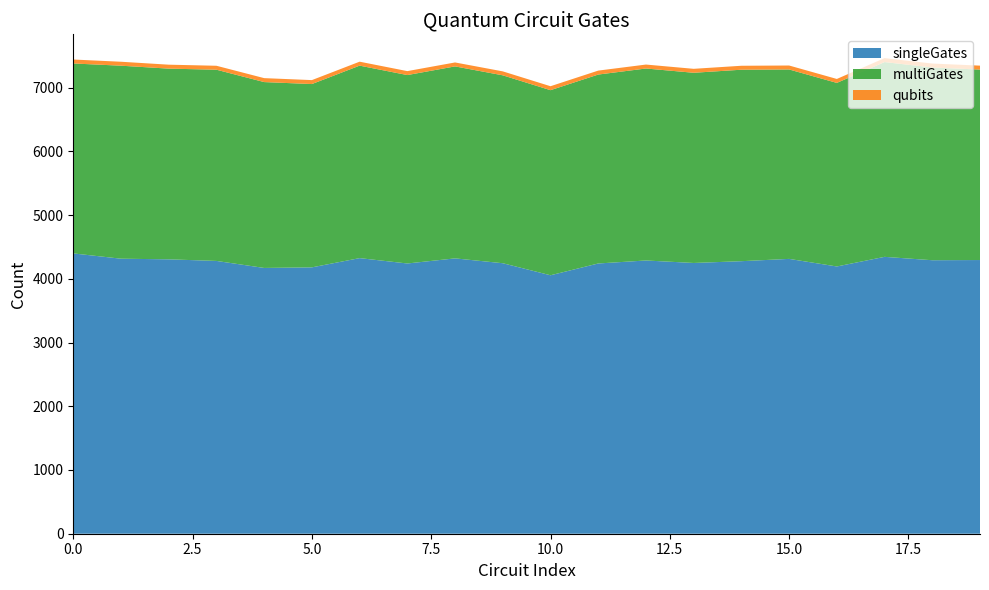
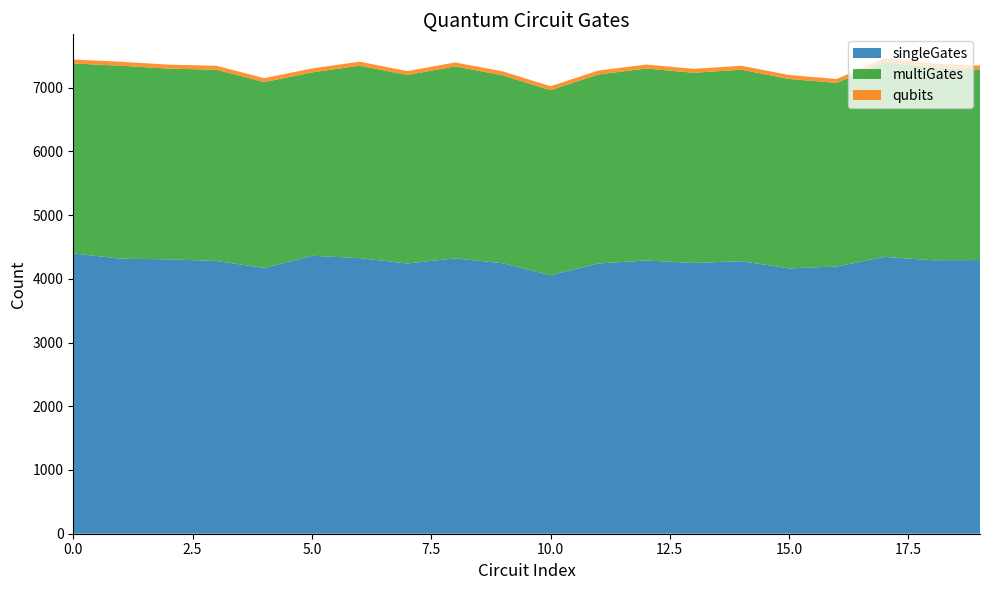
  {
    "singleGates": {
      "0.0": 4400,
-     "5.0": 4200,
+     "5.0": 4400,
      "10.0": 4100,
-     "15.0": 4300
+     "15.0": 4200
    },
    "multiGates": {
      "0.0": 3000,
      "5.0": 2900,
      "10.0": 2900,
      "15.0": 3000
    },
    "qubits": {
      "0.0": 100,
      "5.0": 100,
      "10.0": 100,
      "15.0": 100
    }
  }
